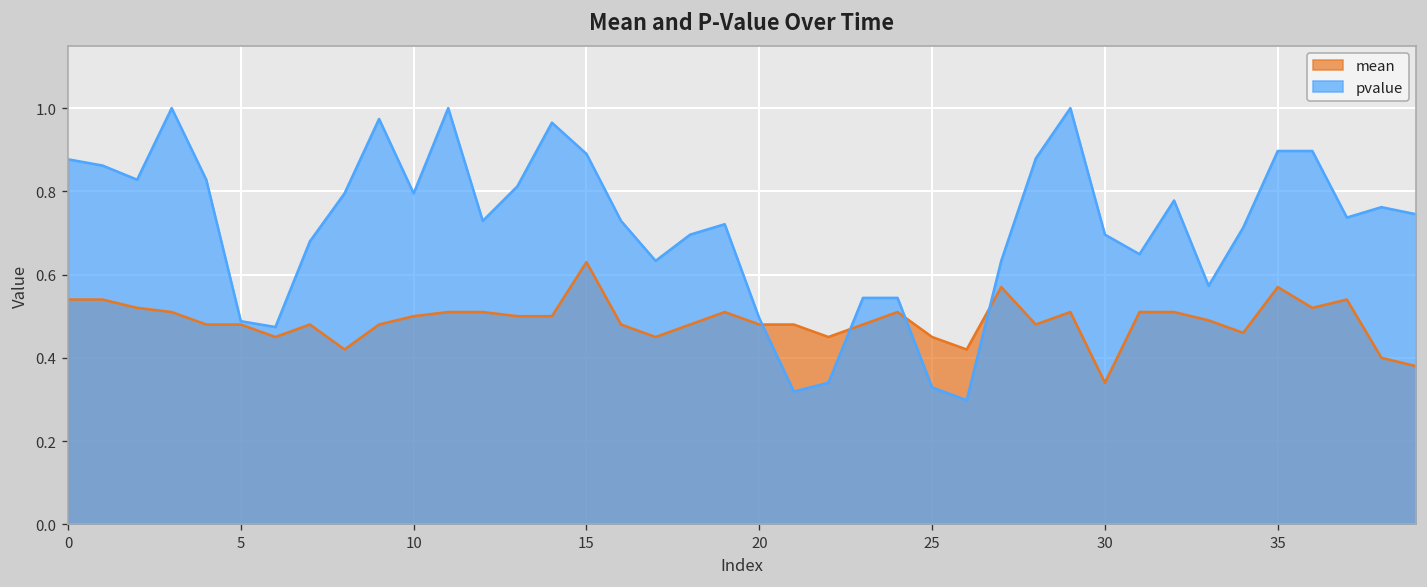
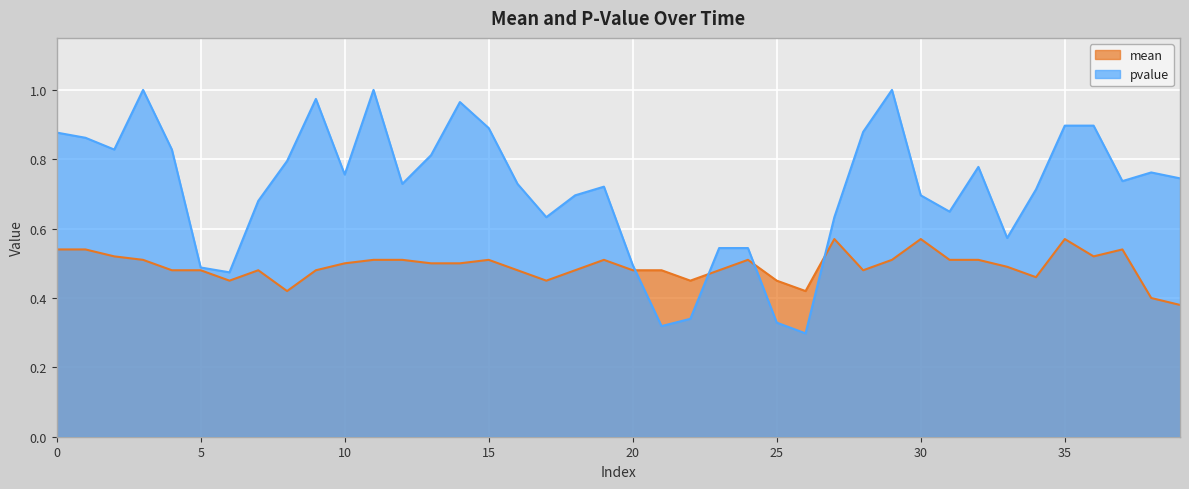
  {
    "mean": {
      "0": 0.54,
      "5": 0.48,
      "10": 0.50,
-     "15": 0.63,
+     "15": 0.51,
      "20": 0.48,
      "25": 0.45,
-     "30": 0.34,
+     "30": 0.57,
      "35": 0.57
    },
    "pvalue": {
      "0": 0.88,
      "5": 0.49,
-     "10": 0.80,
+     "10": 0.76,
      "15": 0.89,
      "20": 0.50,
      "25": 0.33,
      "30": 0.70,
      "35": 0.90
    }
  }
